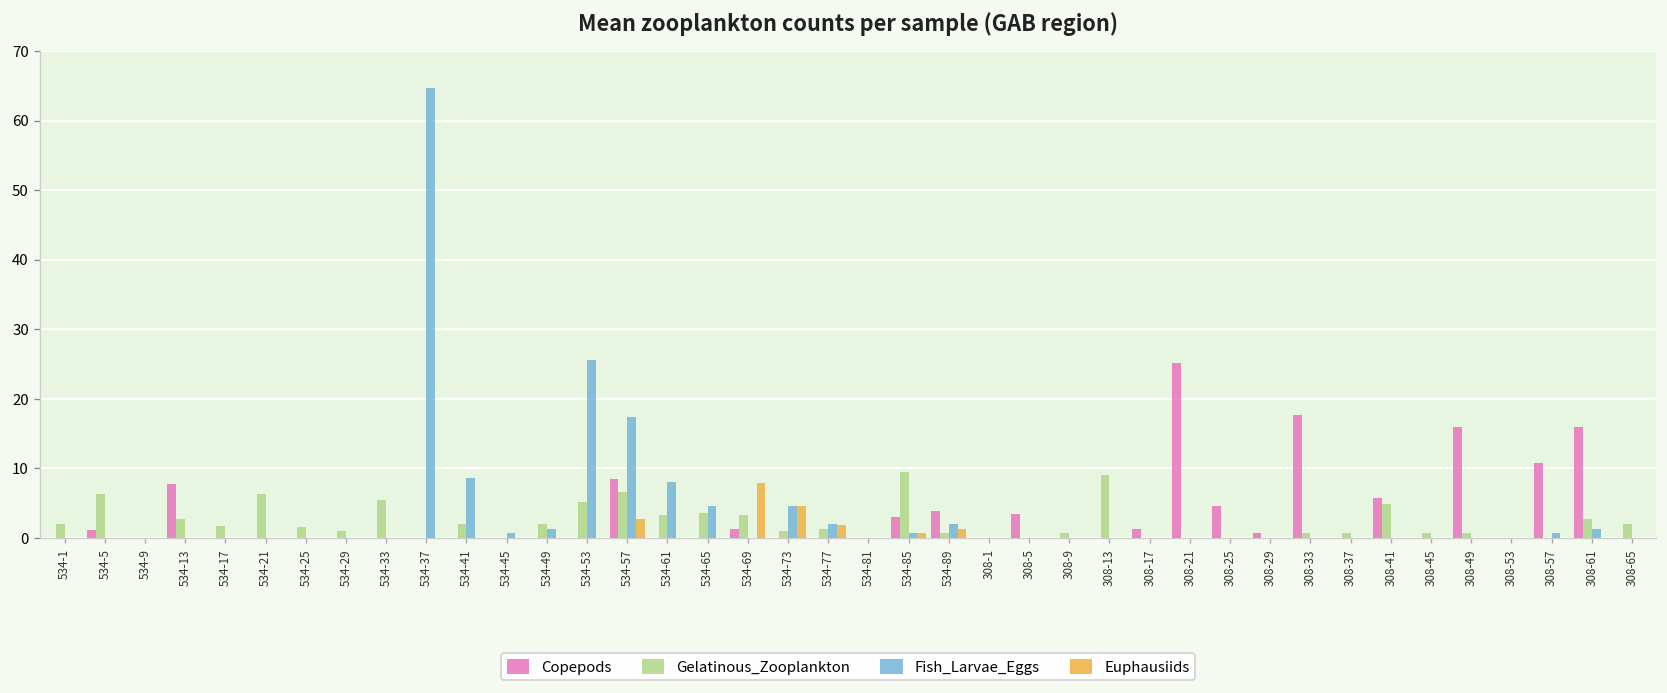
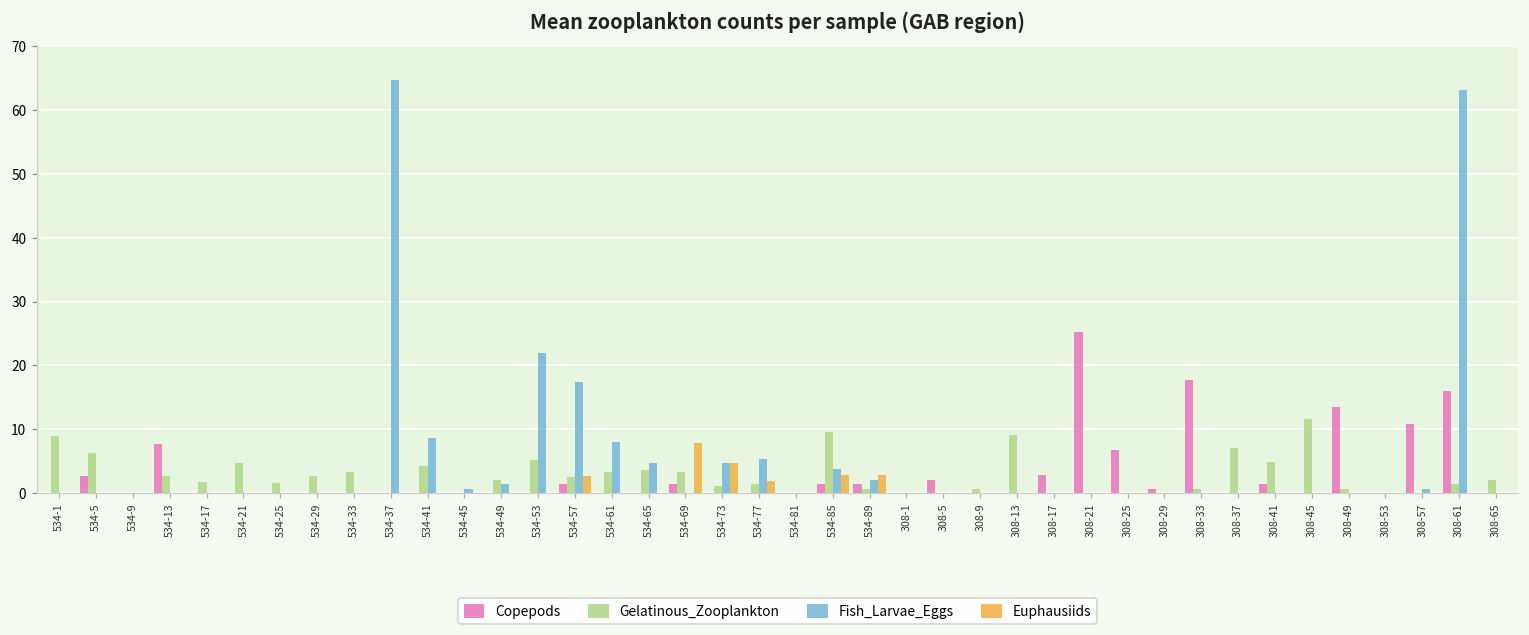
  {
    "Copepods": {
      "534-1": 0,
-     "534-5": 1,
+     "534-5": 3,
      "534-9": 0,
      "534-13": 8,
      "534-17": 0,
      "534-21": 0,
      "534-25": 0,
      "534-29": 0,
      "534-33": 0,
      "534-37": 0,
      "534-41": 0,
      "534-45": 0,
      "534-49": 0,
      "534-53": 0,
-     "534-57": 8,
+     "534-57": 1,
      "534-61": 0,
      "534-65": 0,
      "534-69": 1,
      "534-73": 0,
      "534-77": 0,
      "534-81": 0,
-     "534-85": 3,
-     "534-89": 4,
+     "534-85": 1,
+     "534-89": 1,
      "308-1": 0,
-     "308-5": 4,
+     "308-5": 2,
      "308-9": 0,
      "308-13": 0,
-     "308-17": 1,
+     "308-17": 3,
      "308-21": 25,
-     "308-25": 5,
+     "308-25": 7,
      "308-29": 1,
      "308-33": 18,
      "308-37": 0,
-     "308-41": 6,
+     "308-41": 1,
      "308-45": 0,
-     "308-49": 16,
+     "308-49": 14,
      "308-53": 0,
      "308-57": 11,
      "308-61": 16,
      "308-65": 0
    },
    "Gelatinous_Zooplankton": {
-     "534-1": 2,
+     "534-1": 9,
      "534-5": 6,
      "534-9": 0,
      "534-13": 3,
      "534-17": 2,
-     "534-21": 6,
+     "534-21": 5,
      "534-25": 2,
-     "534-29": 1,
-     "534-33": 5,
+     "534-29": 3,
+     "534-33": 3,
      "534-37": 0,
-     "534-41": 2,
+     "534-41": 4,
      "534-45": 0,
      "534-49": 2,
      "534-53": 5,
-     "534-57": 7,
+     "534-57": 3,
      "534-61": 3,
      "534-65": 4,
      "534-69": 3,
      "534-73": 1,
      "534-77": 1,
      "534-81": 0,
      "534-85": 9,
      "534-89": 1,
      "308-1": 0,
      "308-5": 0,
      "308-9": 1,
      "308-13": 9,
      "308-17": 0,
      "308-21": 0,
      "308-25": 0,
      "308-29": 0,
      "308-33": 1,
-     "308-37": 1,
+     "308-37": 7,
      "308-41": 5,
-     "308-45": 1,
+     "308-45": 12,
      "308-49": 1,
      "308-53": 0,
      "308-57": 0,
-     "308-61": 3,
+     "308-61": 1,
      "308-65": 2
    },
    "Fish_Larvae_Eggs": {
      "534-1": 0,
      "534-5": 0,
      "534-9": 0,
      "534-13": 0,
      "534-17": 0,
      "534-21": 0,
      "534-25": 0,
      "534-29": 0,
      "534-33": 0,
      "534-37": 65,
      "534-41": 9,
      "534-45": 1,
      "534-49": 1,
-     "534-53": 26,
+     "534-53": 22,
      "534-57": 17,
      "534-61": 8,
      "534-65": 5,
      "534-69": 0,
      "534-73": 5,
-     "534-77": 2,
+     "534-77": 5,
      "534-81": 0,
-     "534-85": 1,
+     "534-85": 4,
      "534-89": 2,
      "308-1": 0,
      "308-5": 0,
      "308-9": 0,
      "308-13": 0,
      "308-17": 0,
      "308-21": 0,
      "308-25": 0,
      "308-29": 0,
      "308-33": 0,
      "308-37": 0,
      "308-41": 0,
      "308-45": 0,
      "308-49": 0,
      "308-53": 0,
      "308-57": 1,
-     "308-61": 1,
+     "308-61": 63,
      "308-65": 0
    },
    "Euphausiids": {
      "534-1": 0,
      "534-5": 0,
      "534-9": 0,
      "534-13": 0,
      "534-17": 0,
      "534-21": 0,
      "534-25": 0,
      "534-29": 0,
      "534-33": 0,
      "534-37": 0,
      "534-41": 0,
      "534-45": 0,
      "534-49": 0,
      "534-53": 0,
      "534-57": 3,
      "534-61": 0,
      "534-65": 0,
      "534-69": 8,
      "534-73": 5,
      "534-77": 2,
      "534-81": 0,
-     "534-85": 1,
-     "534-89": 1,
+     "534-85": 3,
+     "534-89": 3,
      "308-1": 0,
      "308-5": 0,
      "308-9": 0,
      "308-13": 0,
      "308-17": 0,
      "308-21": 0,
      "308-25": 0,
      "308-29": 0,
      "308-33": 0,
      "308-37": 0,
      "308-41": 0,
      "308-45": 0,
      "308-49": 0,
      "308-53": 0,
      "308-57": 0,
      "308-61": 0,
      "308-65": 0
    }
  }
